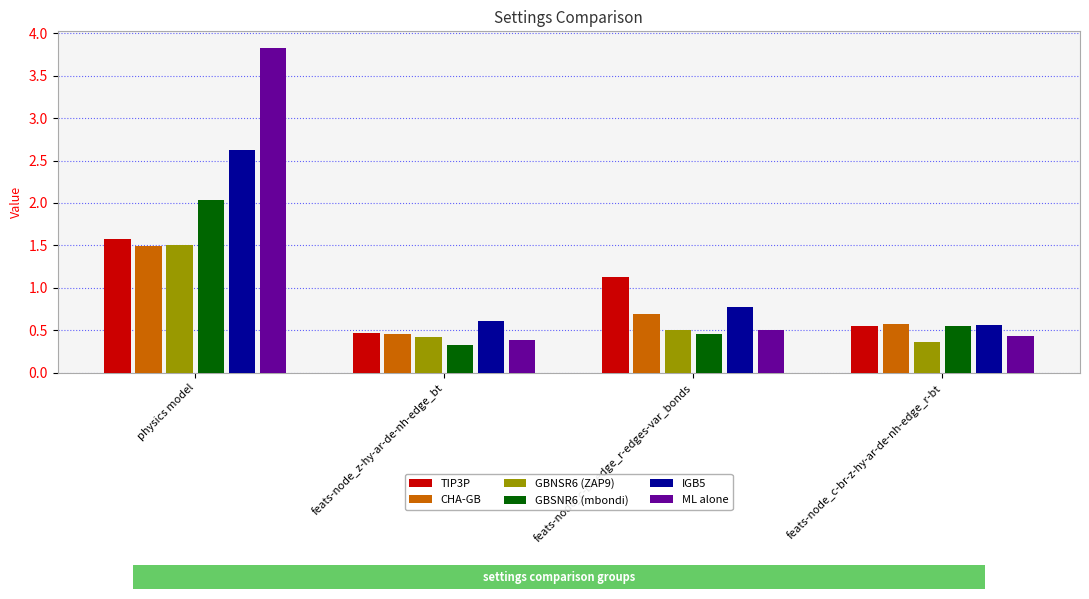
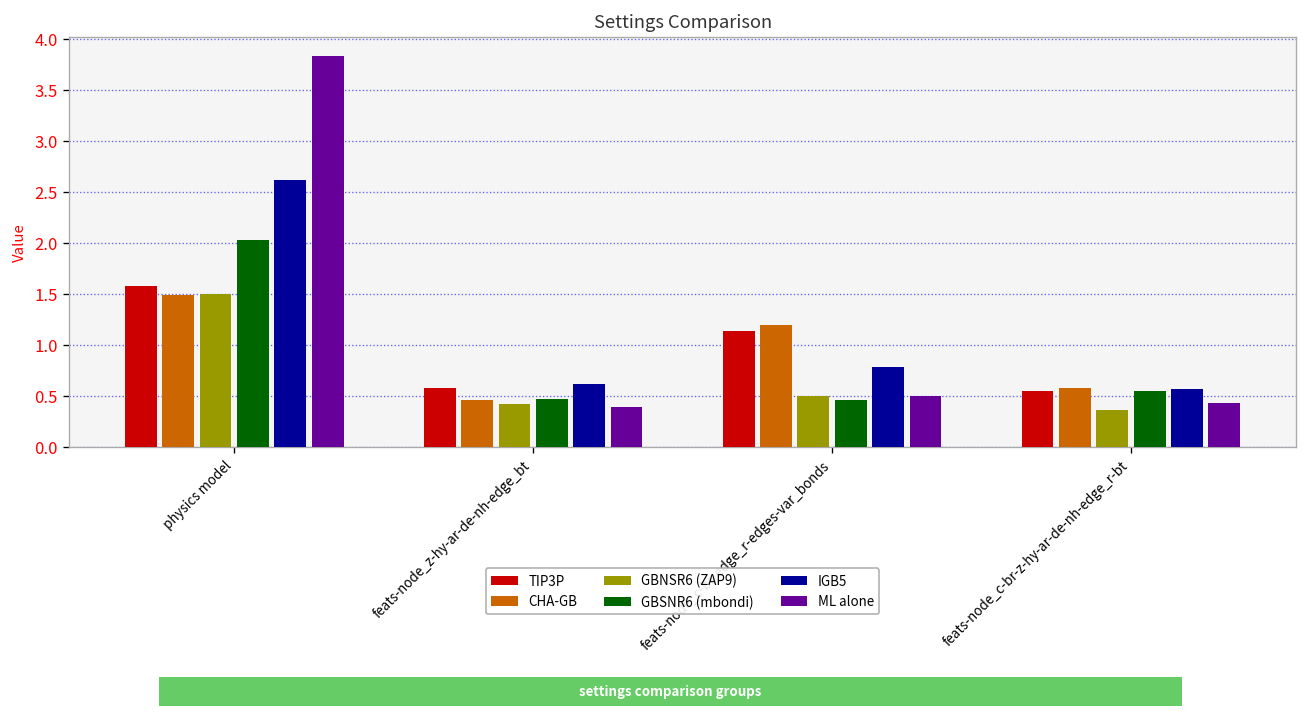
  {
    "TIP3P": {
      "physics model": 1.6,
-     "feats-node_z-hy-ar-de-nh-edge_bt": 0.5,
+     "feats-node_z-hy-ar-de-nh-edge_bt": 0.6,
      "feats-node_c-br-edge_r-edges-var_bonds": 1.1,
      "feats-node_c-br-z-hy-ar-de-nh-edge_r-bt": 0.6
    },
    "CHA-GB": {
      "physics model": 1.5,
      "feats-node_z-hy-ar-de-nh-edge_bt": 0.5,
-     "feats-node_c-br-edge_r-edges-var_bonds": 0.7,
+     "feats-node_c-br-edge_r-edges-var_bonds": 1.2,
      "feats-node_c-br-z-hy-ar-de-nh-edge_r-bt": 0.6
    },
    "GBNSR6 (ZAP9)": {
      "physics model": 1.5,
      "feats-node_z-hy-ar-de-nh-edge_bt": 0.4,
      "feats-node_c-br-edge_r-edges-var_bonds": 0.5,
      "feats-node_c-br-z-hy-ar-de-nh-edge_r-bt": 0.4
    },
    "GBSNR6 (mbondi)": {
      "physics model": 2.0,
-     "feats-node_z-hy-ar-de-nh-edge_bt": 0.3,
+     "feats-node_z-hy-ar-de-nh-edge_bt": 0.5,
      "feats-node_c-br-edge_r-edges-var_bonds": 0.5,
      "feats-node_c-br-z-hy-ar-de-nh-edge_r-bt": 0.6
    },
    "IGB5": {
      "physics model": 2.6,
      "feats-node_z-hy-ar-de-nh-edge_bt": 0.6,
      "feats-node_c-br-edge_r-edges-var_bonds": 0.8,
      "feats-node_c-br-z-hy-ar-de-nh-edge_r-bt": 0.6
    },
    "ML alone": {
      "physics model": 3.8,
      "feats-node_z-hy-ar-de-nh-edge_bt": 0.4,
      "feats-node_c-br-edge_r-edges-var_bonds": 0.5,
      "feats-node_c-br-z-hy-ar-de-nh-edge_r-bt": 0.4
    }
  }
